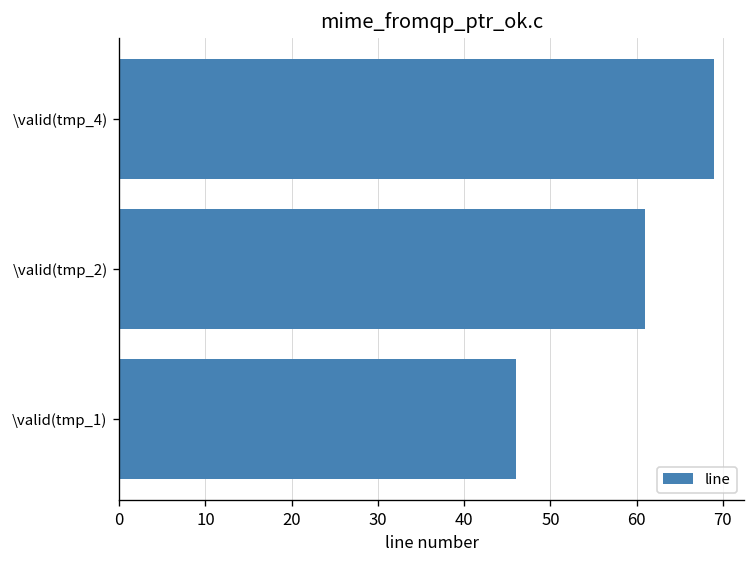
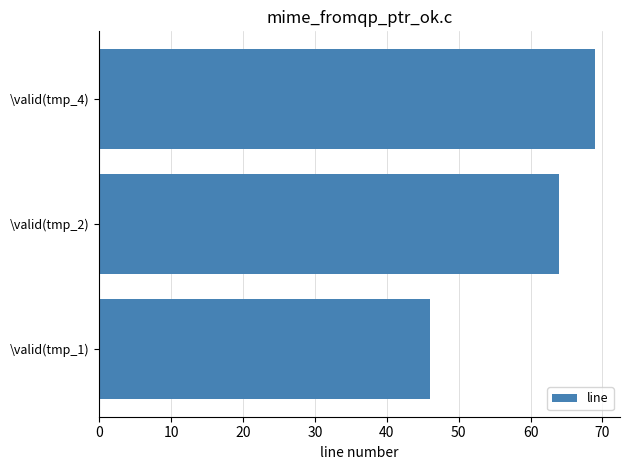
  {
    "\\valid(tmp_4)": 69,
-   "\\valid(tmp_2)": 61,
+   "\\valid(tmp_2)": 64,
    "\\valid(tmp_1)": 46
  }
